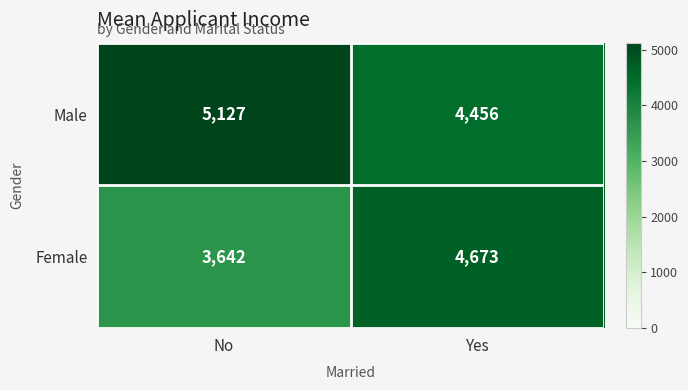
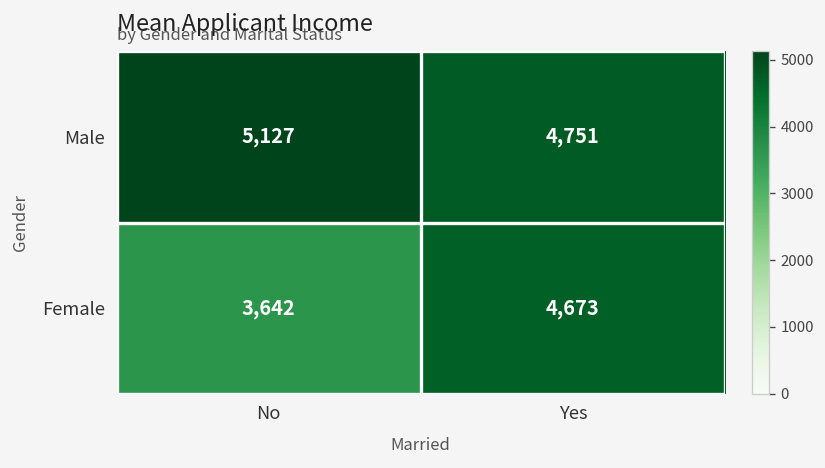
  {
    "Male": {
      "No": "5,127",
-     "Yes": "4,456"
+     "Yes": "4,751"
    },
    "Female": {
      "No": "3,642",
      "Yes": "4,673"
    }
  }
